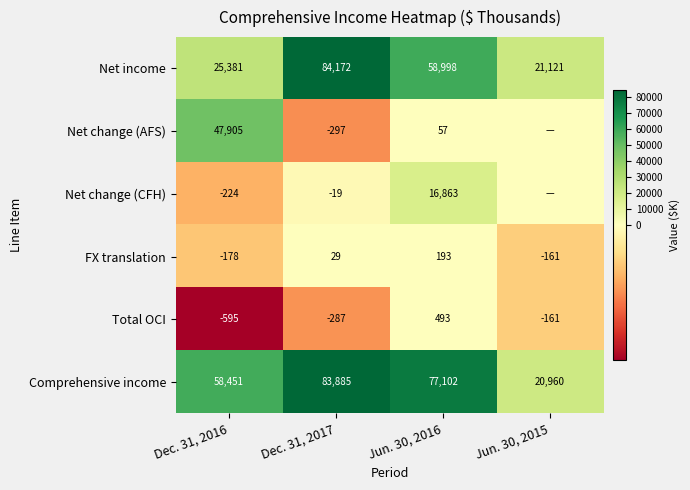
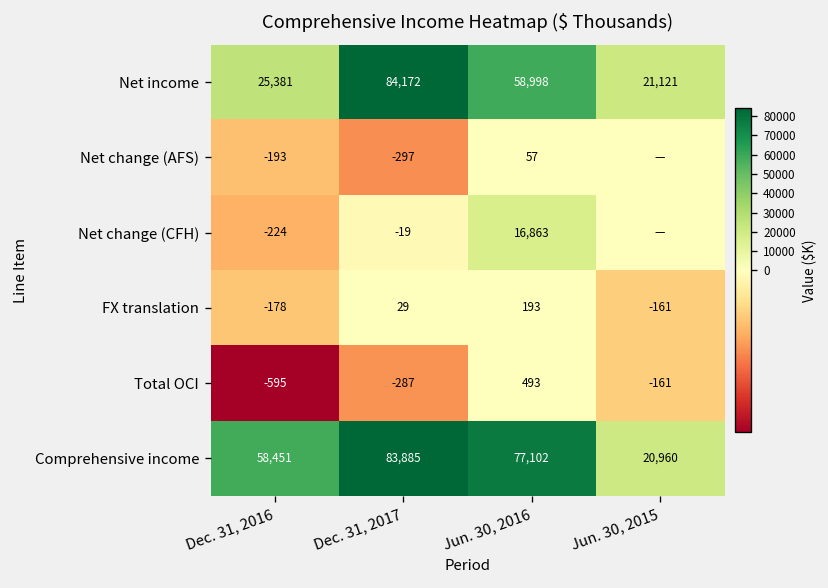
  {
    "Net income": {
      "Dec. 31, 2016": "25,381",
      "Dec. 31, 2017": "84,172",
      "Jun. 30, 2016": "58,998",
      "Jun. 30, 2015": "21,121"
    },
    "Net change (AFS)": {
-     "Dec. 31, 2016": "47,905",
+     "Dec. 31, 2016": "-193",
      "Dec. 31, 2017": "-297",
      "Jun. 30, 2016": "57"
    },
    "Net change (CFH)": {
      "Dec. 31, 2016": "-224",
      "Dec. 31, 2017": "-19",
      "Jun. 30, 2016": "16,863"
    },
    "FX translation": {
      "Dec. 31, 2016": "-178",
      "Dec. 31, 2017": "29",
      "Jun. 30, 2016": "193",
      "Jun. 30, 2015": "-161"
    },
    "Total OCI": {
      "Dec. 31, 2016": "-595",
      "Dec. 31, 2017": "-287",
      "Jun. 30, 2016": "493",
      "Jun. 30, 2015": "-161"
    },
    "Comprehensive income": {
      "Dec. 31, 2016": "58,451",
      "Dec. 31, 2017": "83,885",
      "Jun. 30, 2016": "77,102",
      "Jun. 30, 2015": "20,960"
    }
  }
